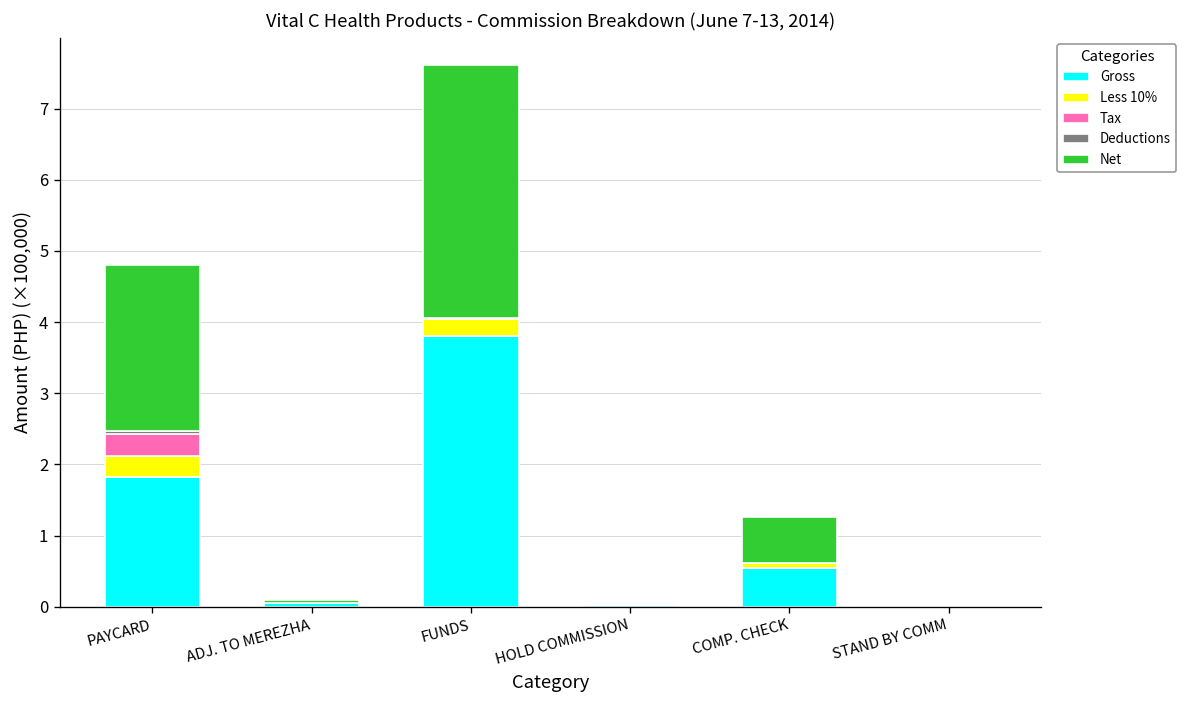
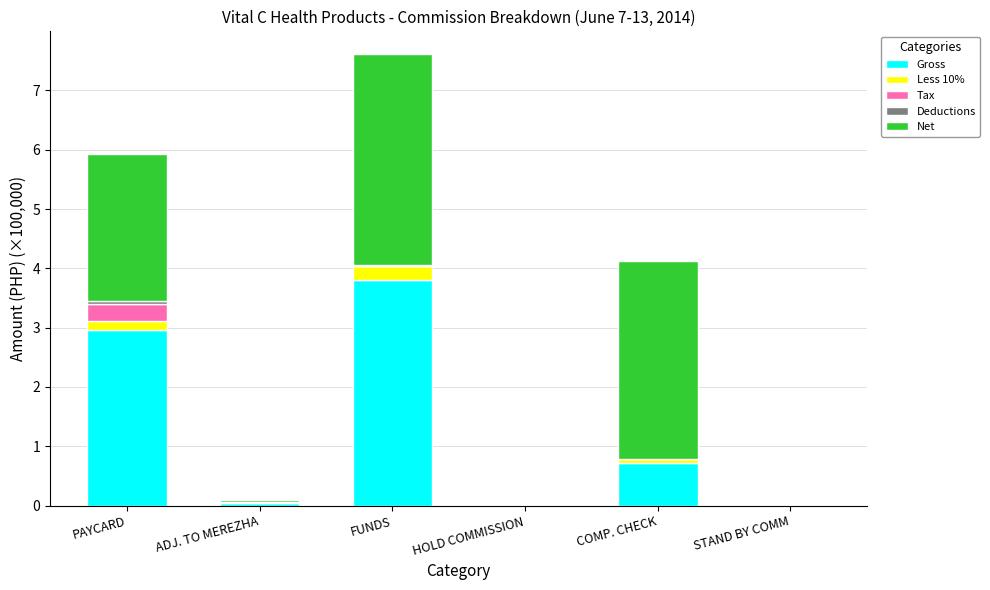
  {
    "Gross": {
-     "PAYCARD": 1.8,
+     "PAYCARD": 3.0,
      "ADJ. TO MEREZHA": 0.0,
      "FUNDS": 3.8,
-     "COMP. CHECK": 0.5
+     "COMP. CHECK": 0.7
    },
    "Less 10%": {
-     "PAYCARD": 0.3,
+     "PAYCARD": 0.1,
      "ADJ. TO MEREZHA": 0.0,
      "FUNDS": 0.2,
      "COMP. CHECK": 0.1
    },
    "Tax": {
      "PAYCARD": 0.3,
      "FUNDS": 0.0,
      "HOLD COMMISSION": 0.0,
      "COMP. CHECK": 0.0
    },
    "Deductions": {
      "PAYCARD": 0.0,
      "ADJ. TO MEREZHA": 0.0,
      "COMP. CHECK": 0.0
    },
    "Net": {
-     "PAYCARD": 2.3,
+     "PAYCARD": 2.5,
      "ADJ. TO MEREZHA": 0.0,
      "FUNDS": 3.6,
-     "COMP. CHECK": 0.6
+     "COMP. CHECK": 3.3
    }
  }
